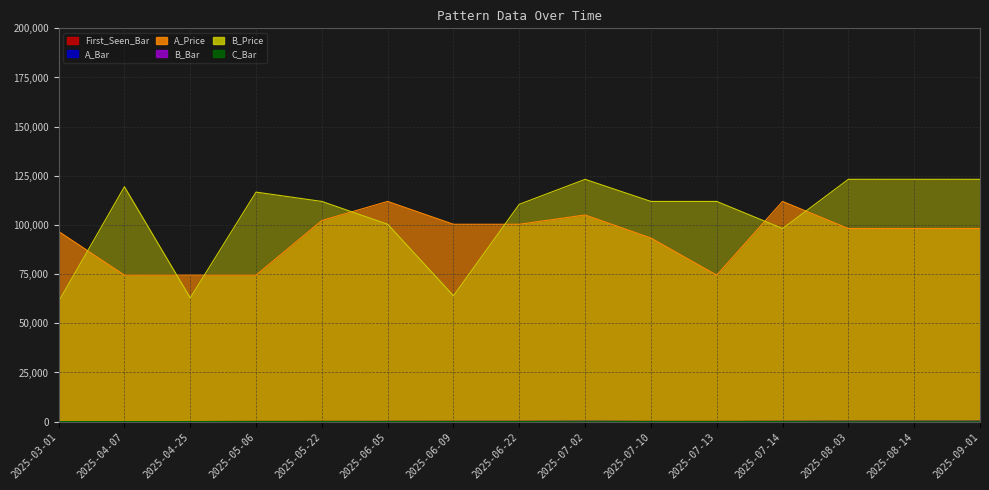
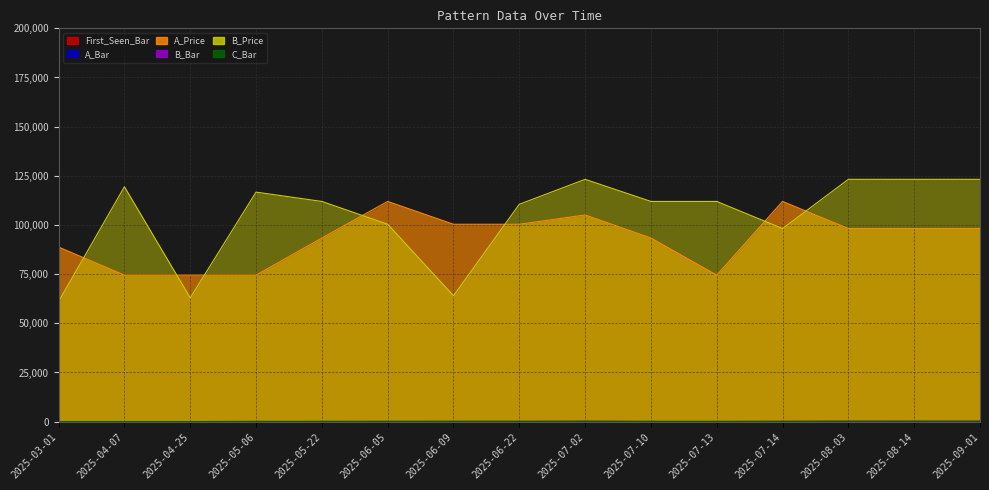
  {
    "A_Price": {
-     "2025-03-01": "97,000",
+     "2025-03-01": "89,000",
      "2025-04-07": "75,000",
      "2025-04-25": "75,000",
      "2025-05-06": "75,000",
-     "2025-05-22": "102,000",
+     "2025-05-22": "93,000",
      "2025-06-05": "112,000",
      "2025-06-09": "100,000",
      "2025-06-22": "100,000",
      "2025-07-02": "105,000",
      "2025-07-10": "93,000",
      "2025-07-13": "75,000",
      "2025-07-14": "112,000",
      "2025-08-03": "98,000",
      "2025-08-14": "98,000",
      "2025-09-01": "98,000"
    },
    "B_Price": {
      "2025-03-01": "61,000",
      "2025-04-07": "119,000",
      "2025-04-25": "63,000",
      "2025-05-06": "117,000",
      "2025-05-22": "112,000",
      "2025-06-05": "100,000",
      "2025-06-09": "64,000",
      "2025-06-22": "111,000",
      "2025-07-02": "123,000",
      "2025-07-10": "112,000",
      "2025-07-13": "112,000",
      "2025-07-14": "98,000",
      "2025-08-03": "123,000",
      "2025-08-14": "123,000",
      "2025-09-01": "123,000"
    }
  }
